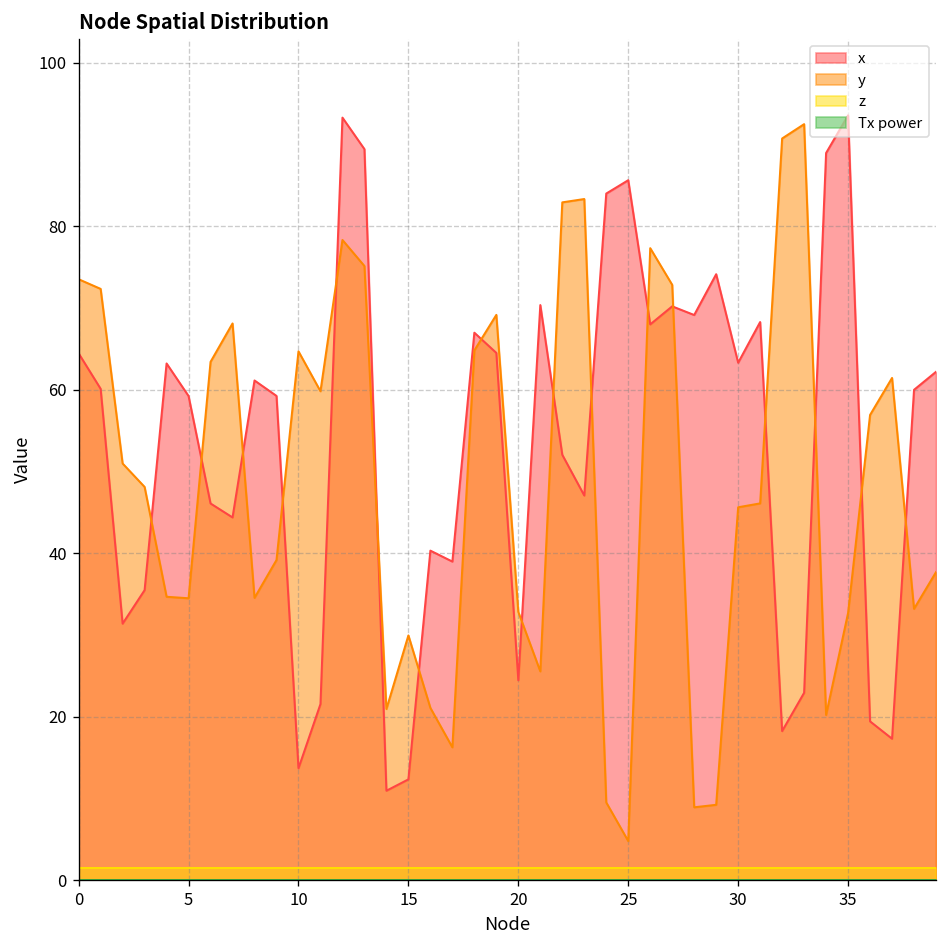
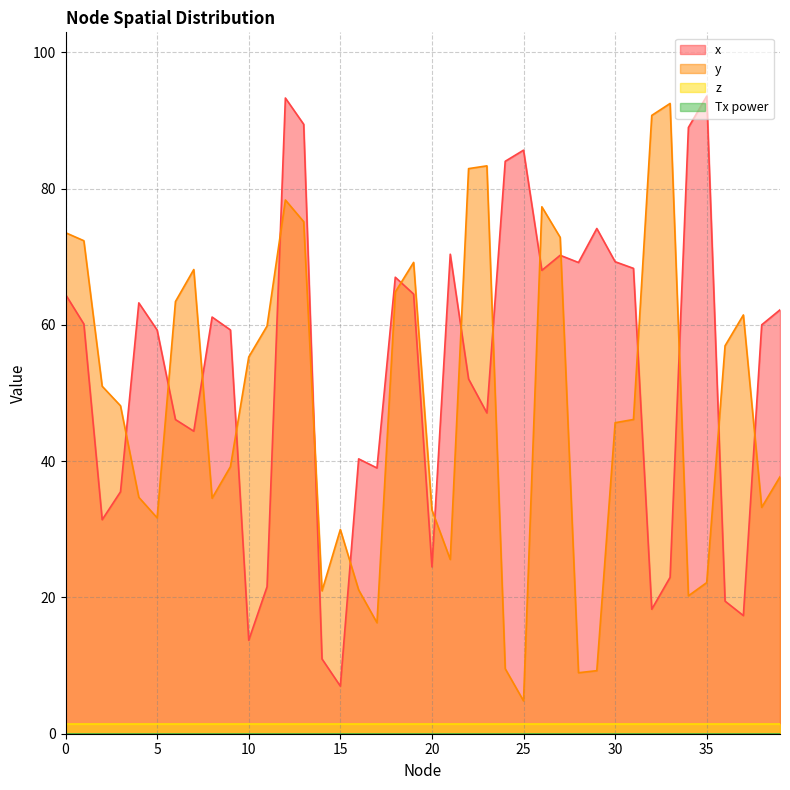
  {
    "x": {
      "0": 64,
      "5": 59,
      "10": 14,
-     "15": 12,
+     "15": 7,
      "20": 24,
      "25": 86,
-     "30": 63
+     "30": 69
    },
    "y": {
      "0": 74,
-     "5": 35,
-     "10": 65,
+     "5": 32,
+     "10": 55,
      "15": 30,
      "20": 33,
      "25": 5,
      "30": 46,
-     "35": 33
+     "35": 22
    },
    "z": {
      "0": 2,
      "5": 2,
      "10": 2,
      "15": 2,
      "20": 2,
      "25": 2,
      "30": 2,
      "35": 2
    },
    "Tx power": {
      "0": 0,
      "5": 0,
      "10": 0,
      "15": 0,
      "20": 0,
      "25": 0,
      "30": 0,
      "35": 0
    }
  }
